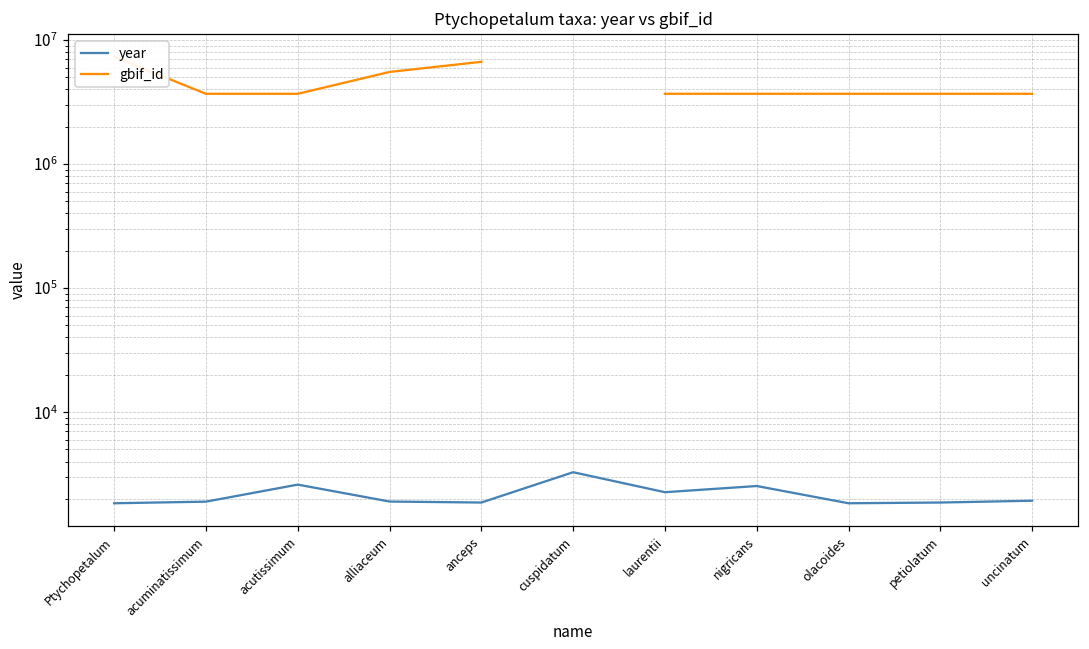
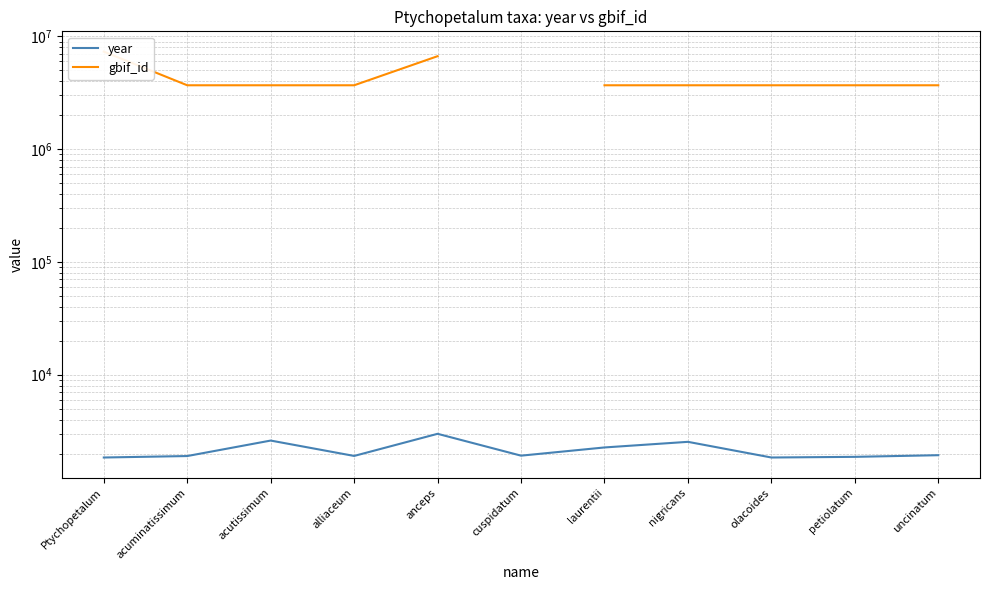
  {
    "year": {
      "Ptychopetalum": 1800,
      "acuminatissimum": 1900,
      "acutissimum": 2600,
      "alliaceum": 1900,
-     "anceps": 1900,
-     "cuspidatum": 3300,
+     "anceps": 3000,
+     "cuspidatum": 1900,
      "laurentii": 2300,
      "nigricans": 2500,
      "olacoides": 1800,
      "petiolatum": 1900,
      "uncinatum": 1900
    },
    "gbif_id": {
      "acuminatissimum": 3700000,
      "acutissimum": 3700000,
-     "alliaceum": 6000000,
+     "alliaceum": 3700000,
      "anceps": 7000000,
      "laurentii": 3700000,
      "nigricans": 3700000,
      "olacoides": 3700000,
      "petiolatum": 3700000,
      "uncinatum": 3700000
    }
  }
